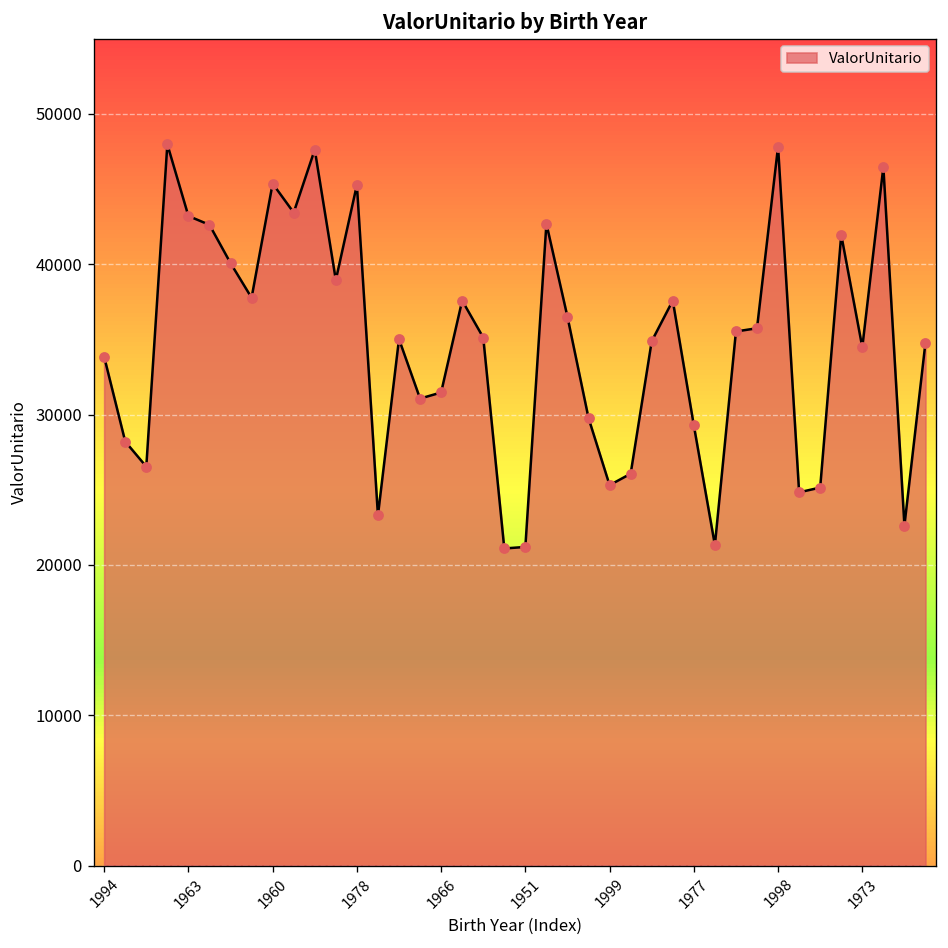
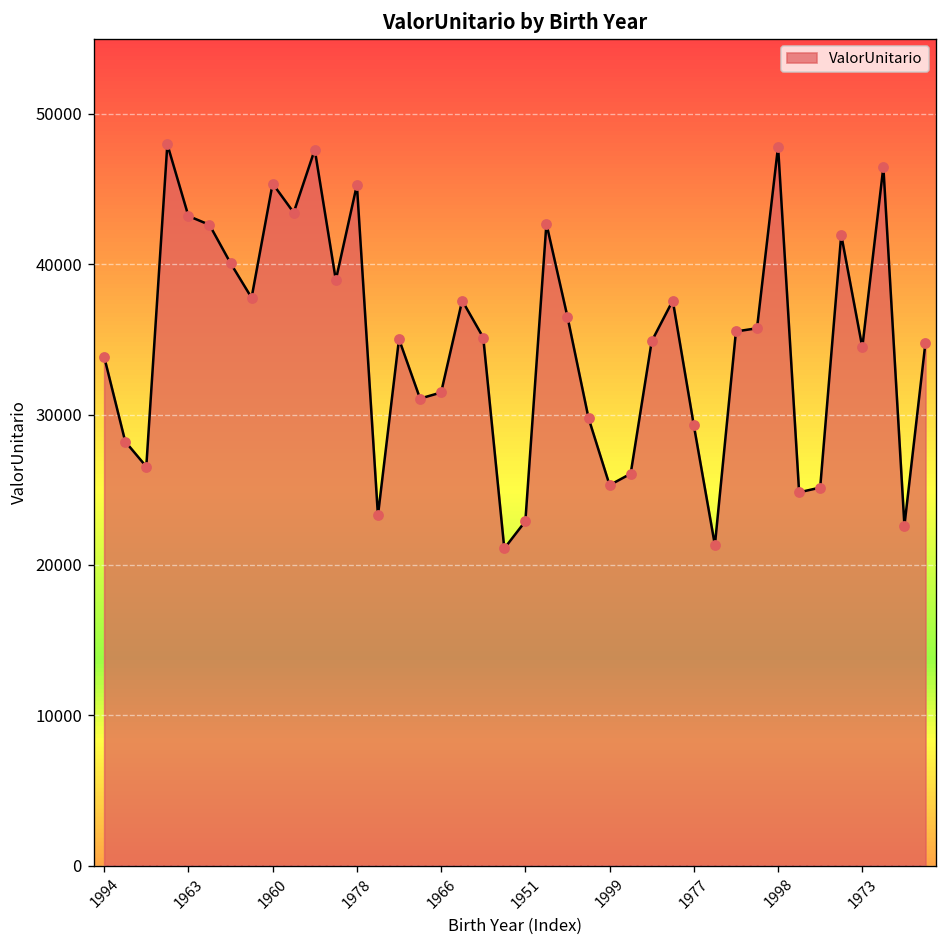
  {
    "1963": 43200,
    "1966": 31500,
-   "1951": 21200,
+   "1951": 22900,
    "1998": 47800
  }
